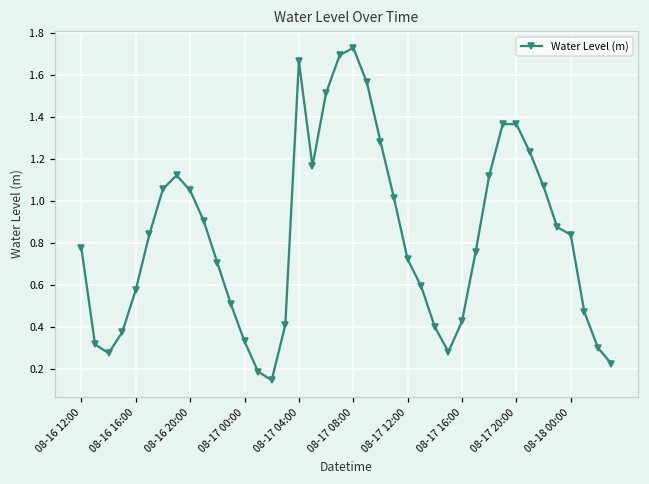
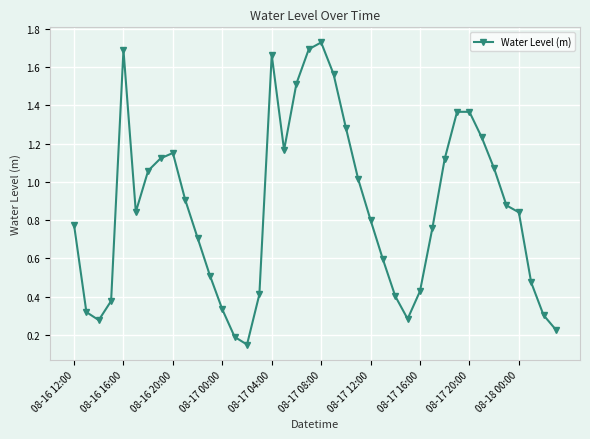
  {
    "08-16 12:00": 0.77,
-   "08-16 16:00": 0.58,
-   "08-16 20:00": 1.05,
+   "08-16 16:00": 1.69,
+   "08-16 20:00": 1.15,
    "08-17 00:00": 0.33,
    "08-17 04:00": 1.66,
    "08-17 08:00": 1.73,
-   "08-17 12:00": 0.72,
+   "08-17 12:00": 0.80,
    "08-17 16:00": 0.43,
    "08-17 20:00": 1.37,
    "08-18 00:00": 0.84
  }
